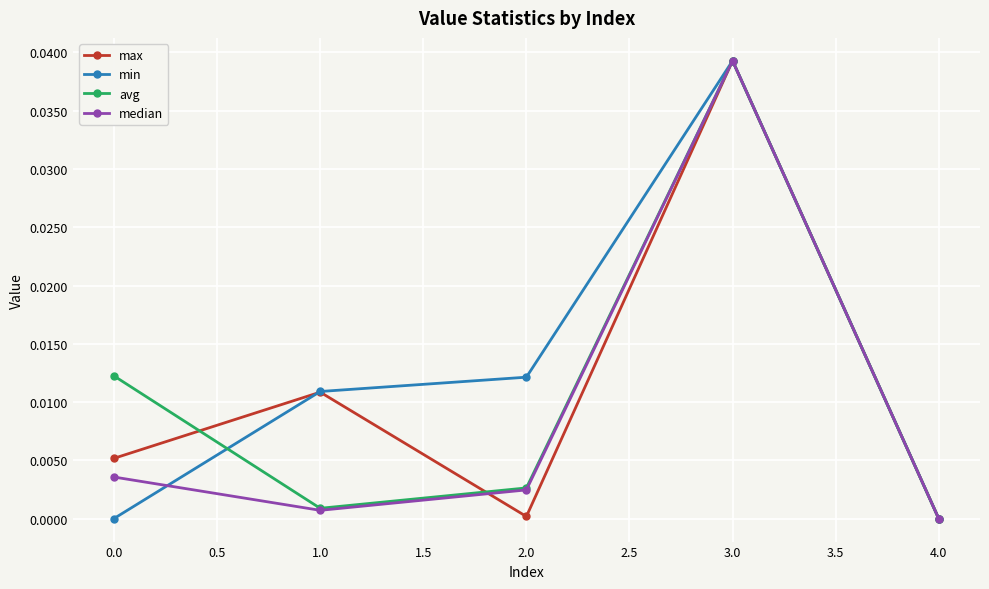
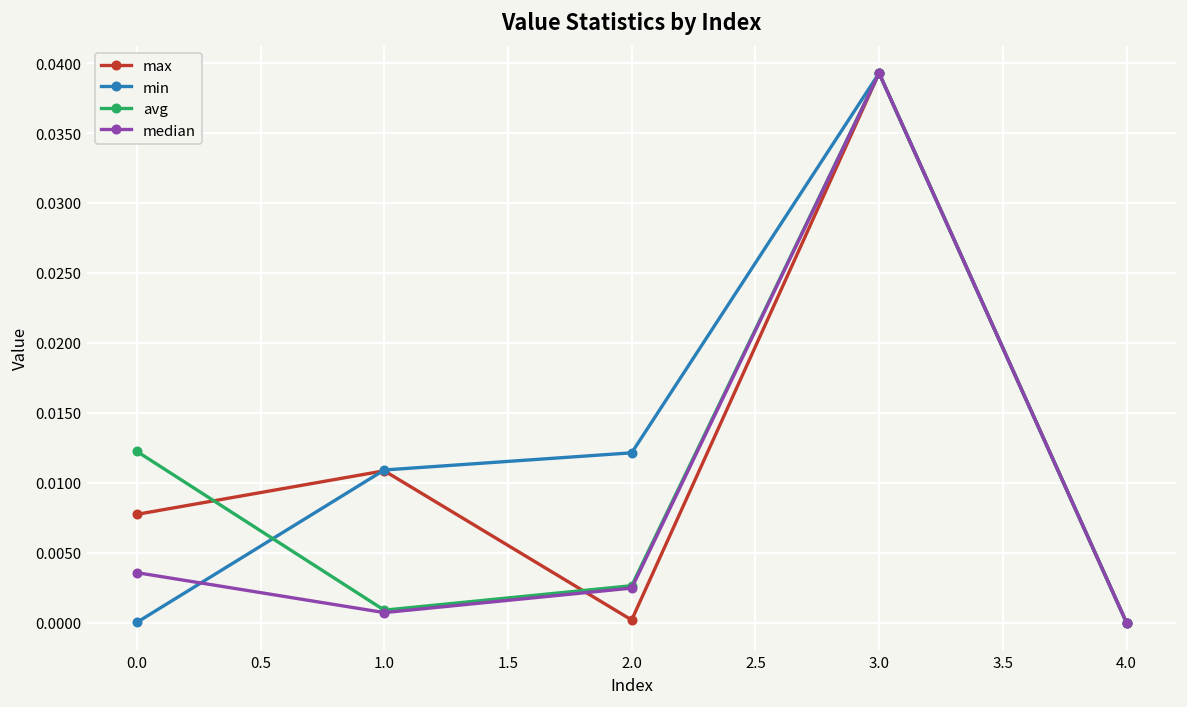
  {
    "max": {
-     "0.0": 0.0052,
+     "0.0": 0.0077,
      "2.0": 0.0002
    },
    "min": {
      "0.0": 0.0000,
      "2.0": 0.0121
    },
    "avg": {
      "0.0": 0.0122
    },
    "median": {
      "0.0": 0.0036
    }
  }
